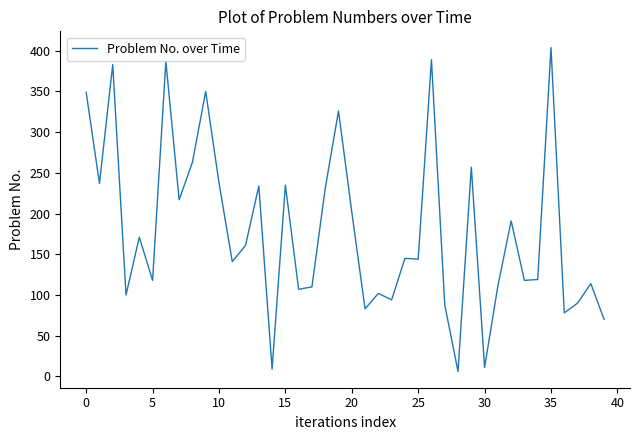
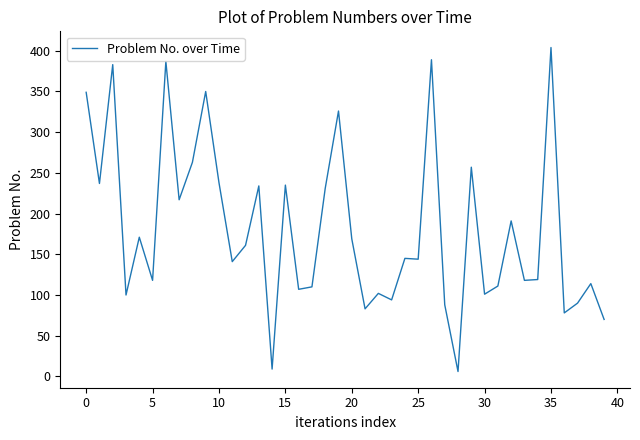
  {
    "0": 350,
    "5": 120,
    "10": 240,
    "15": 240,
-   "20": 200,
+   "20": 170,
    "25": 140,
-   "30": 10,
+   "30": 100,
    "35": 400
  }
